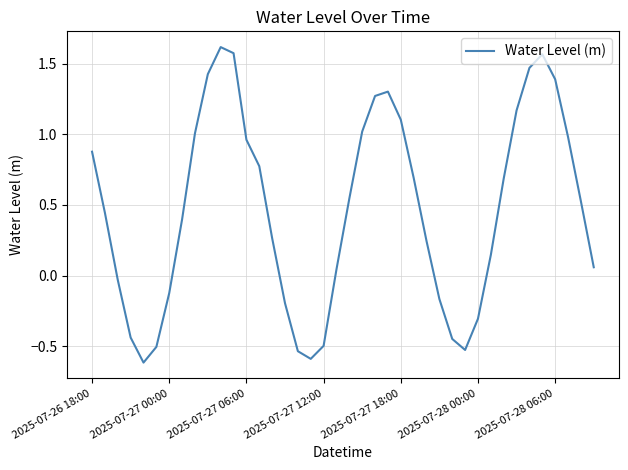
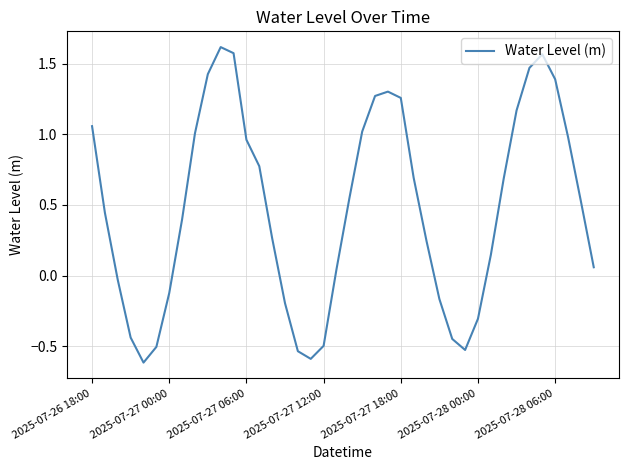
  {
-   "2025-07-26 18:00": 0.88,
+   "2025-07-26 18:00": 1.06,
    "2025-07-27 00:00": -0.12,
    "2025-07-27 06:00": 0.96,
    "2025-07-27 12:00": -0.50,
-   "2025-07-27 18:00": 1.10,
+   "2025-07-27 18:00": 1.26,
    "2025-07-28 00:00": -0.31,
    "2025-07-28 06:00": 1.39
  }
